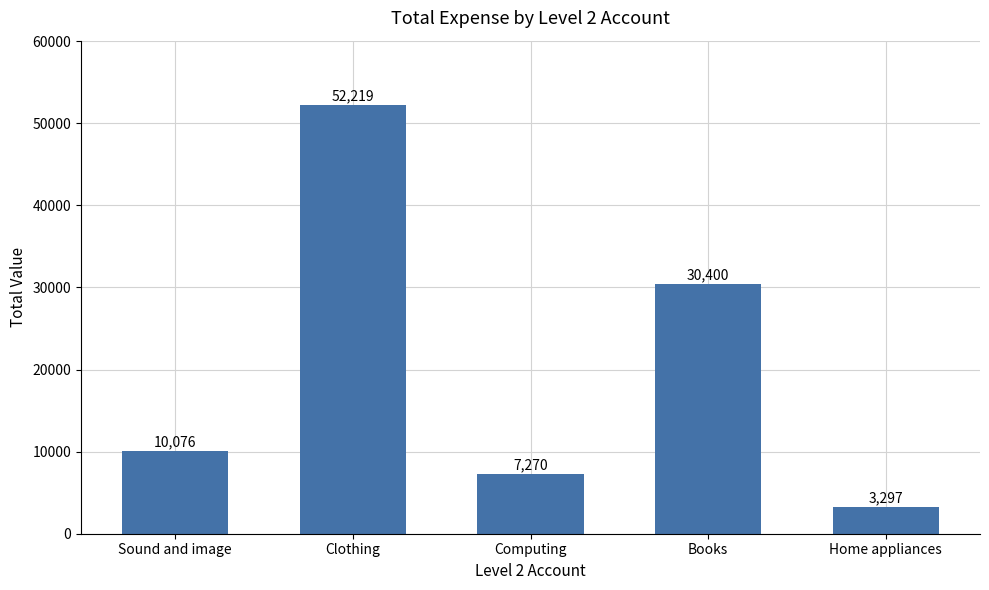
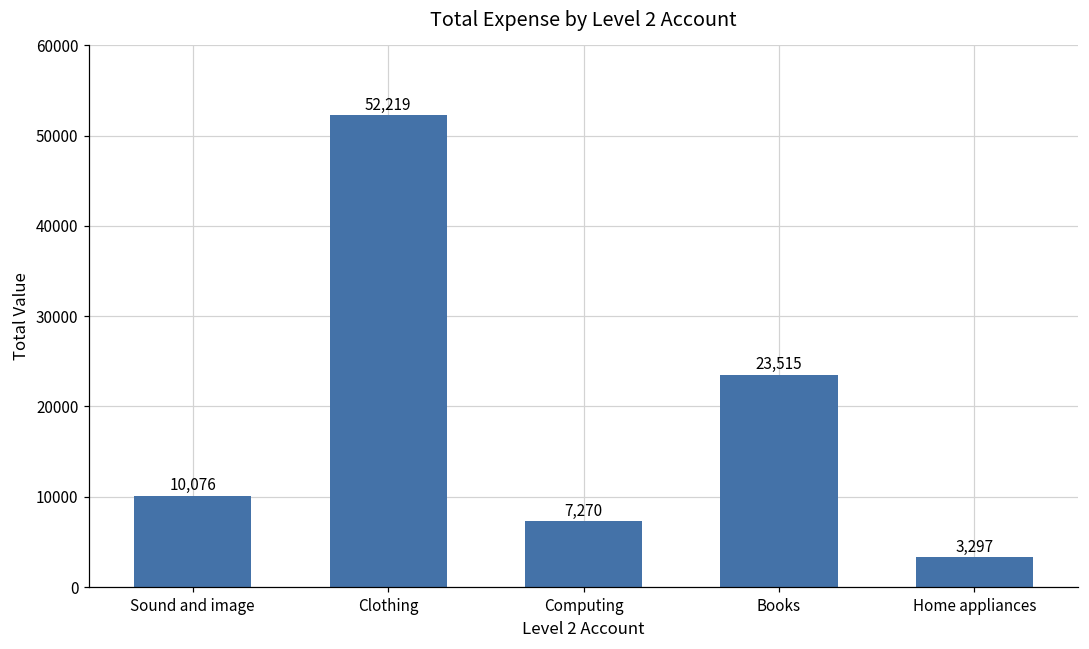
  {
    "Sound and image": "10,076",
    "Clothing": "52,219",
    "Computing": "7,270",
-   "Books": "30,400",
+   "Books": "23,515",
    "Home appliances": "3,297"
  }
